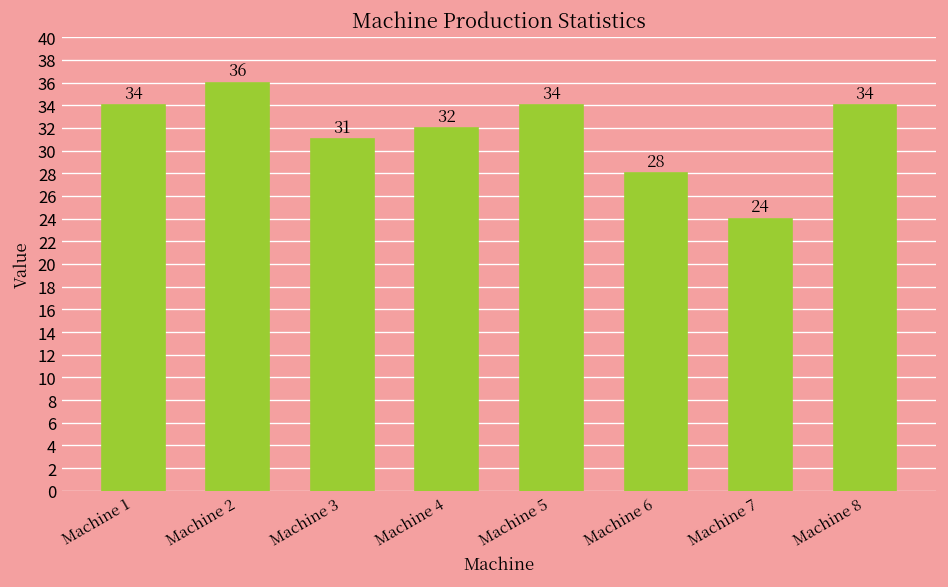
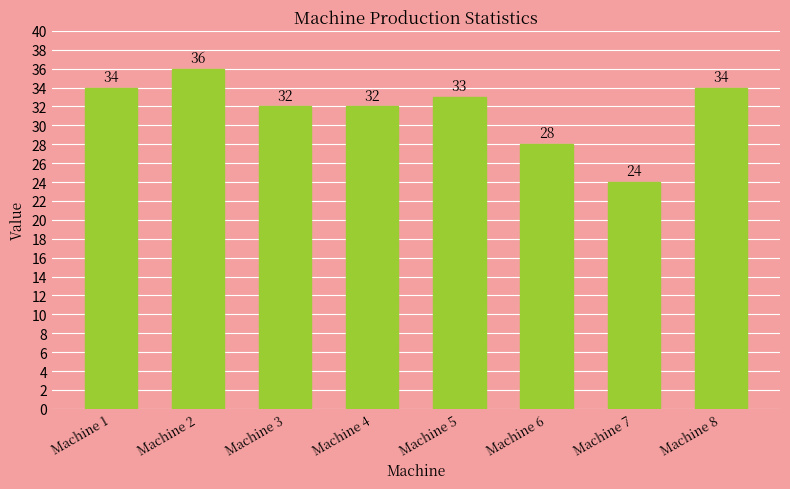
  {
    "Machine 1": 34,
    "Machine 2": 36,
-   "Machine 3": 31,
+   "Machine 3": 32,
    "Machine 4": 32,
-   "Machine 5": 34,
+   "Machine 5": 33,
    "Machine 6": 28,
    "Machine 7": 24,
    "Machine 8": 34
  }
